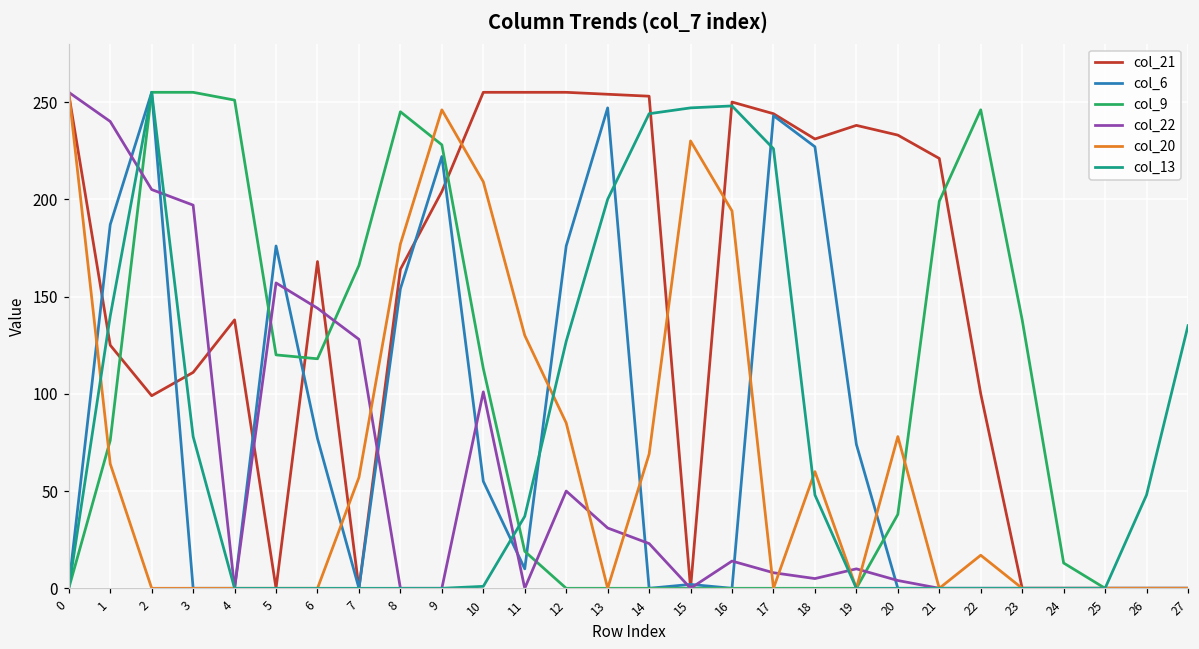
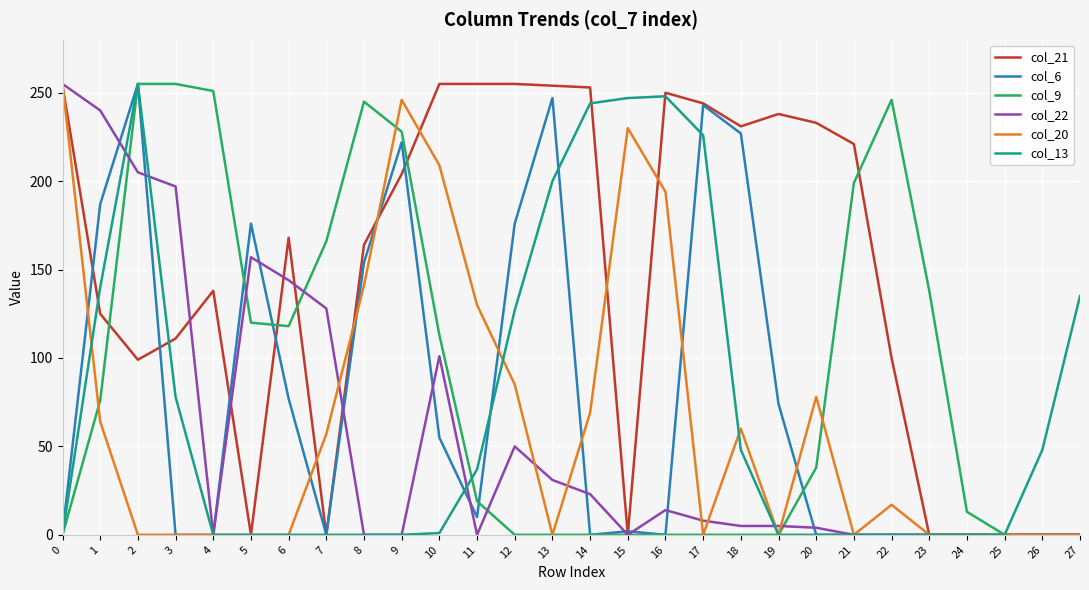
  {
    "col_21": {
      "1": 125,
      "2": 99,
      "3": 111,
      "4": 138,
      "6": 168,
      "8": 164,
      "9": 204,
      "10": 255,
      "11": 255,
      "12": 255,
      "13": 254,
      "14": 253,
      "16": 250,
      "18": 231,
      "19": 238,
      "20": 233,
      "21": 221,
      "22": 100
    },
    "col_6": {
      "1": 187,
      "5": 176,
      "6": 77,
      "8": 154,
      "9": 222,
      "10": 55,
      "11": 10,
      "12": 176,
      "13": 247,
      "15": 2,
      "18": 227,
      "19": 74
    },
    "col_22": {
      "1": 240,
      "2": 205,
      "3": 197,
      "5": 157,
      "6": 144,
      "7": 128,
      "10": 101,
      "11": 0,
      "12": 50,
      "13": 31,
      "14": 23,
      "16": 14,
      "17": 8,
      "18": 5,
-     "19": 10,
+     "19": 5,
      "20": 4
    },
    "col_20": {
      "1": 64,
      "2": 0,
      "7": 57,
-     "8": 177,
+     "8": 141,
      "9": 246,
      "10": 209,
      "11": 130,
      "12": 85,
      "14": 69,
      "15": 230,
      "16": 194,
      "18": 60,
      "20": 78,
      "22": 17
    }
  }
